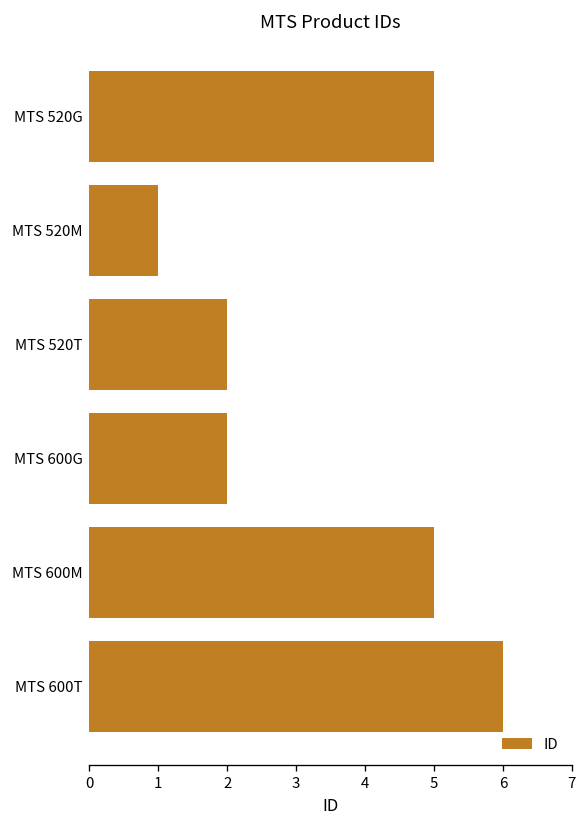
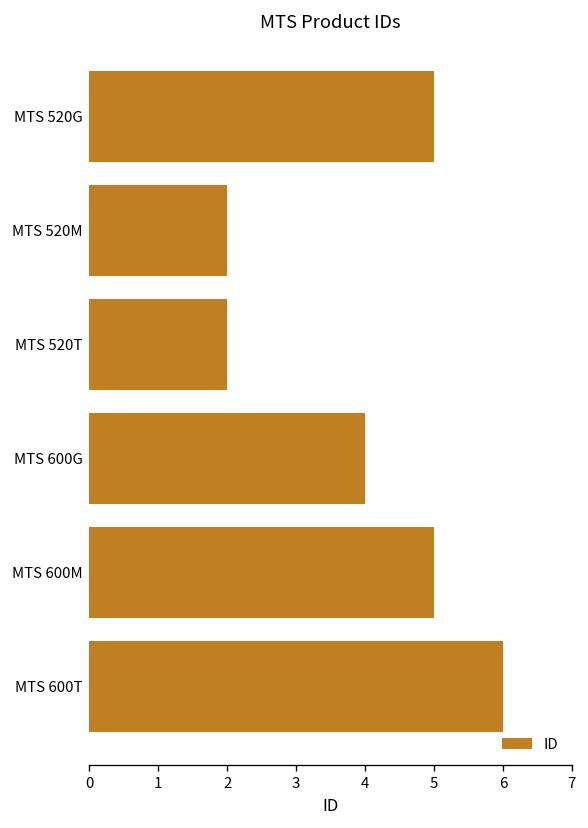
  {
    "MTS 520G": 5,
-   "MTS 520M": 1,
+   "MTS 520M": 2,
    "MTS 520T": 2,
-   "MTS 600G": 2,
+   "MTS 600G": 4,
    "MTS 600M": 5,
    "MTS 600T": 6
  }
